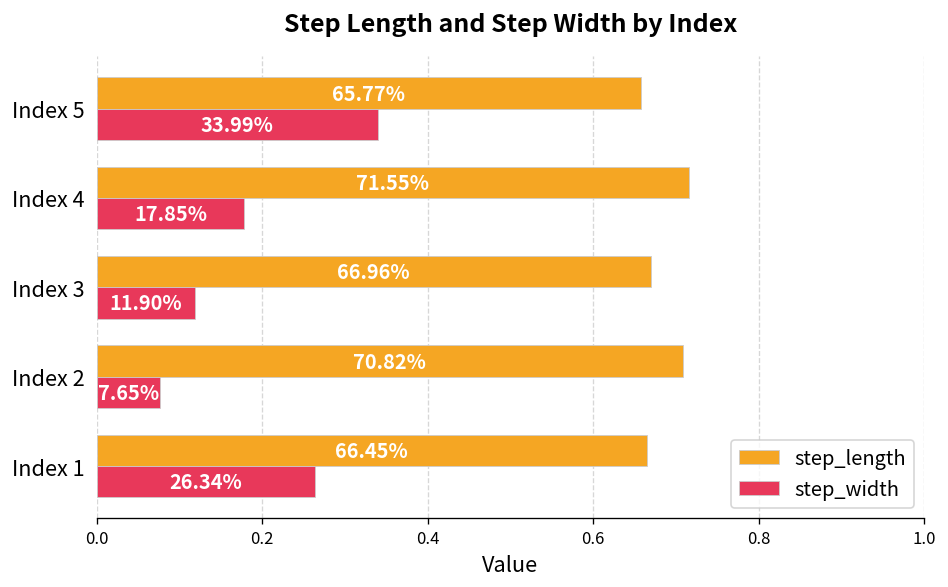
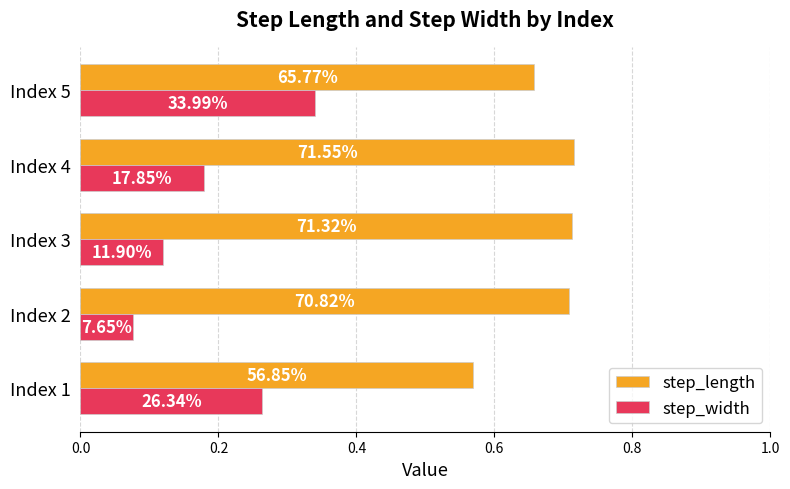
  {
    "step_length": {
      "Index 5": "65.77%",
      "Index 4": "71.55%",
-     "Index 3": "66.96%",
+     "Index 3": "71.32%",
      "Index 2": "70.82%",
-     "Index 1": "66.45%"
+     "Index 1": "56.85%"
    },
    "step_width": {
      "Index 5": "33.99%",
      "Index 4": "17.85%",
      "Index 3": "11.90%",
      "Index 2": "7.65%",
      "Index 1": "26.34%"
    }
  }
